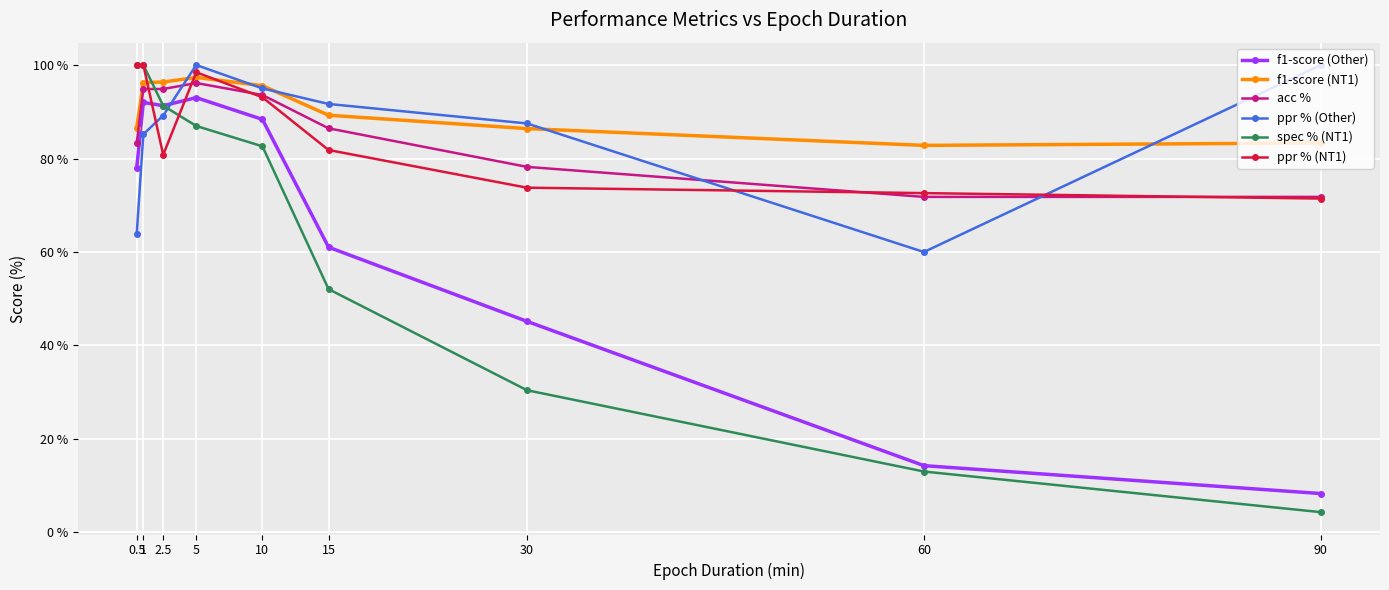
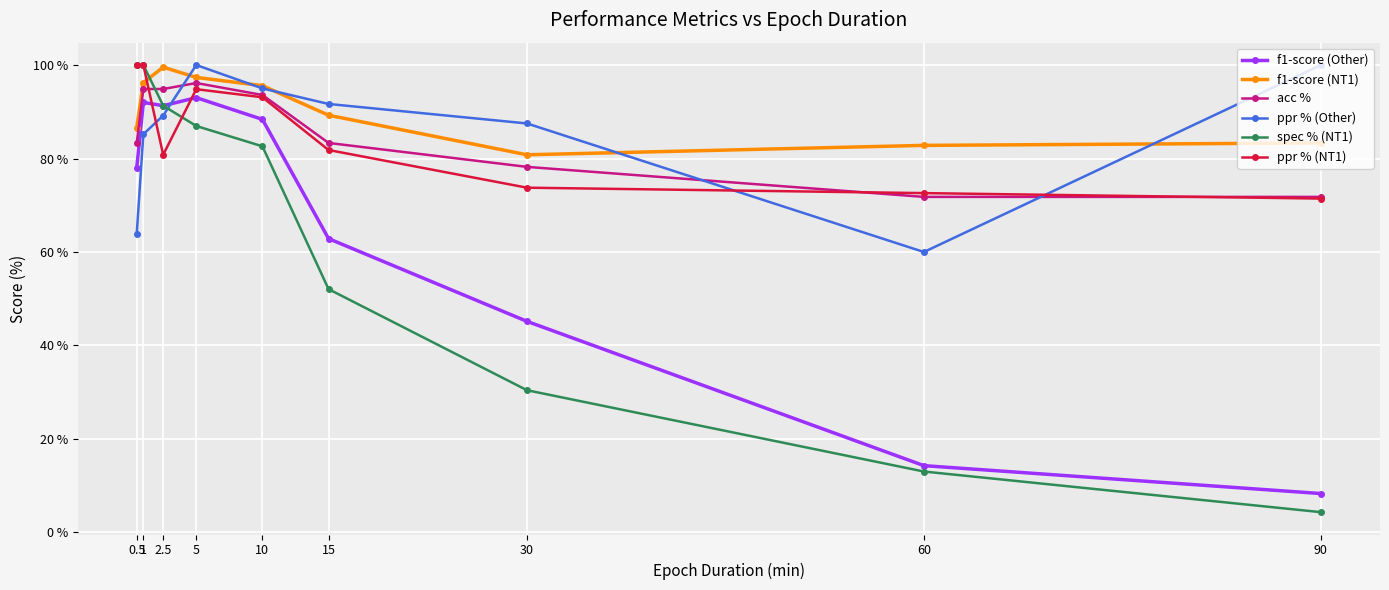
  {
    "f1-score (Other)": {
      "5": "93 %",
      "10": "88 %",
-     "15": "61 %",
+     "15": "63 %",
      "30": "45 %",
      "60": "14 %",
      "90": "8 %"
    },
    "f1-score (NT1)": {
-     "2.5": "96 %",
+     "2.5": "100 %",
      "5": "97 %",
      "10": "96 %",
      "15": "89 %",
-     "30": "86 %",
+     "30": "81 %",
      "60": "83 %"
    },
    "acc %": {
      "2.5": "95 %",
      "5": "96 %",
-     "15": "86 %",
+     "15": "83 %",
      "30": "78 %",
      "60": "72 %"
    },
    "ppr % (Other)": {
      "2.5": "89 %",
      "5": "100 %",
      "10": "95 %",
      "15": "92 %",
      "30": "88 %",
      "60": "60 %"
    },
    "spec % (NT1)": {
      "5": "87 %",
      "10": "83 %",
      "15": "52 %",
      "30": "30 %",
      "60": "13 %",
      "90": "4 %"
    },
    "ppr % (NT1)": {
      "2.5": "81 %",
-     "5": "98 %",
+     "5": "95 %",
      "15": "82 %",
      "30": "74 %",
      "60": "73 %"
    }
  }
